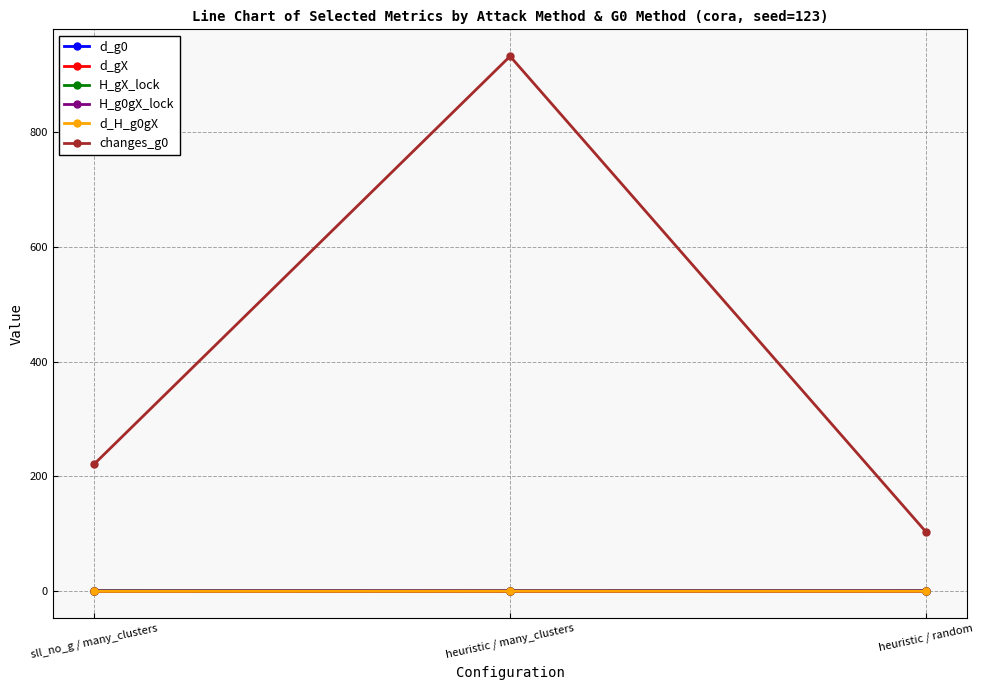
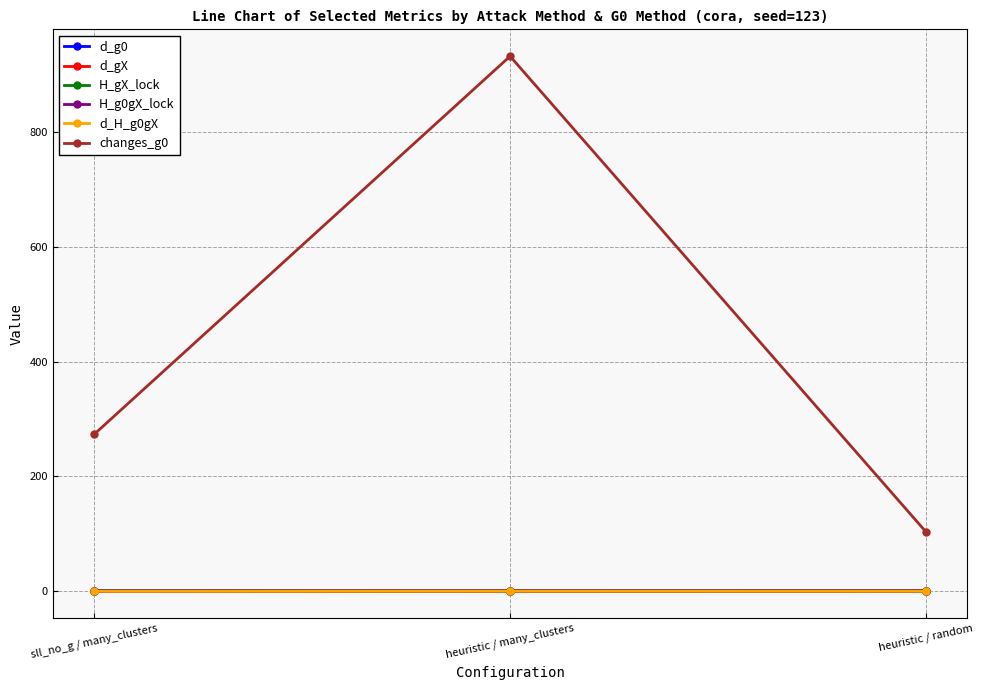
  {
    "d_H_g0gX": {
      "sll_no_g / many_clusters": 0,
      "heuristic / many_clusters": 0,
      "heuristic / random": 0
    },
    "changes_g0": {
-     "sll_no_g / many_clusters": 220,
+     "sll_no_g / many_clusters": 270,
      "heuristic / many_clusters": 930,
      "heuristic / random": 100
    }
  }
